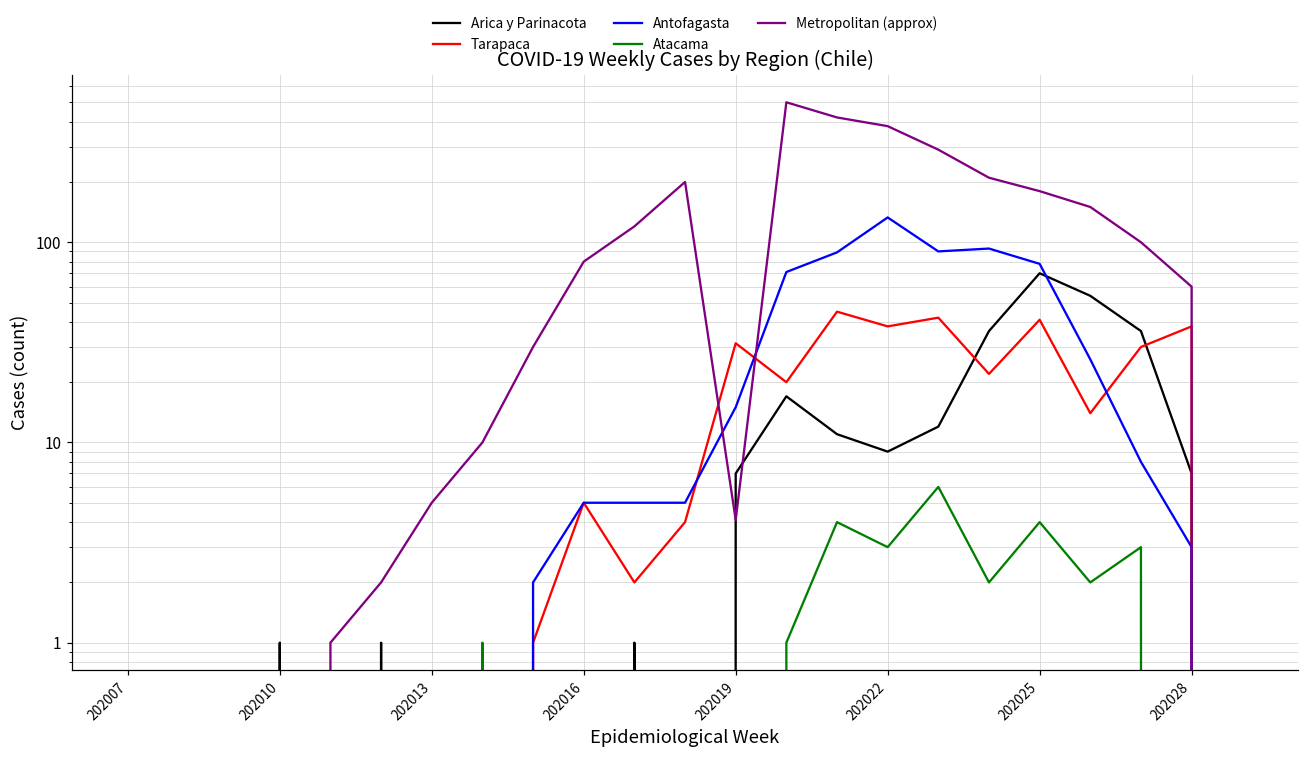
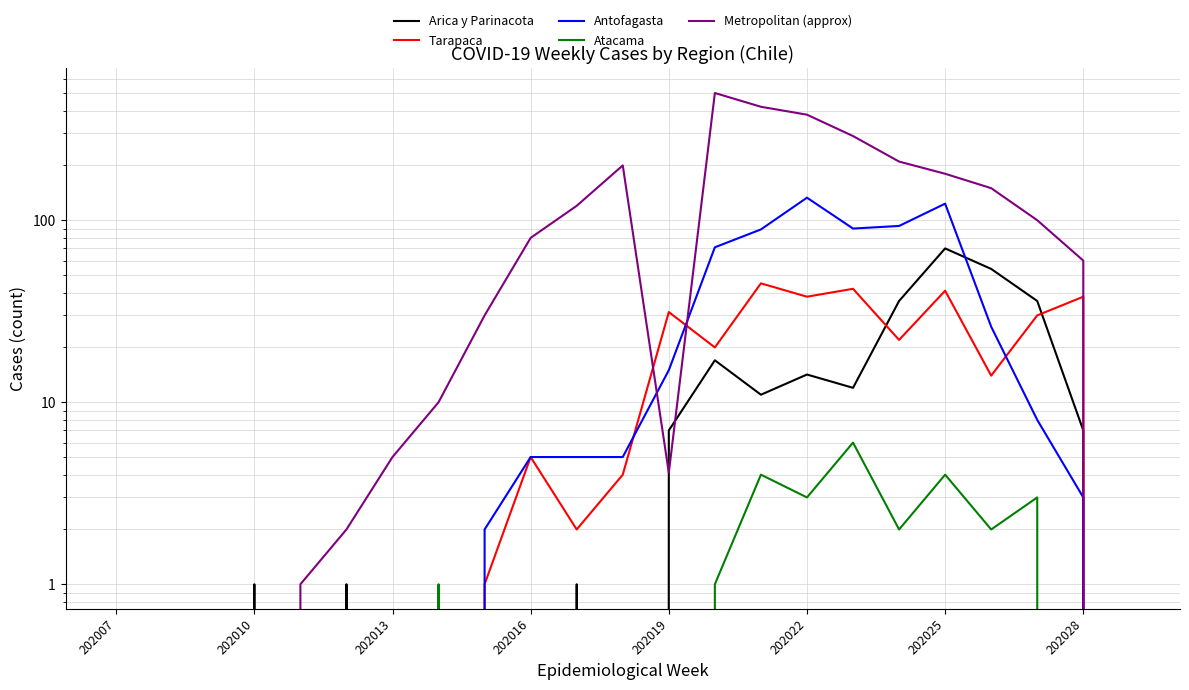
  {
    "Arica y Parinacota": {
      "202010": 1,
      "202019": 7,
-     "202022": 9,
+     "202022": 14,
      "202025": 70,
      "202028": 7
    },
    "Tarapaca": {
      "202019": 31,
      "202022": 38,
      "202025": 41,
      "202028": 38
    },
    "Antofagasta": {
      "202019": 15,
      "202022": 130,
-     "202025": 78,
+     "202025": 120,
      "202028": 3
    },
    "Atacama": {
      "202022": 3,
      "202025": 4
    },
    "Metropolitan (approx)": {
      "202013": 5,
      "202016": 80,
      "202019": 4,
      "202022": 380,
      "202025": 180,
      "202028": 60
    }
  }
